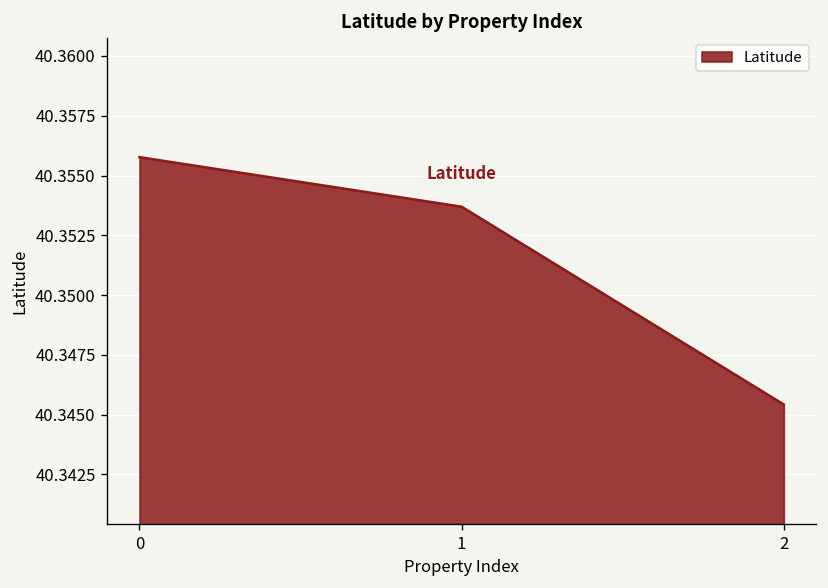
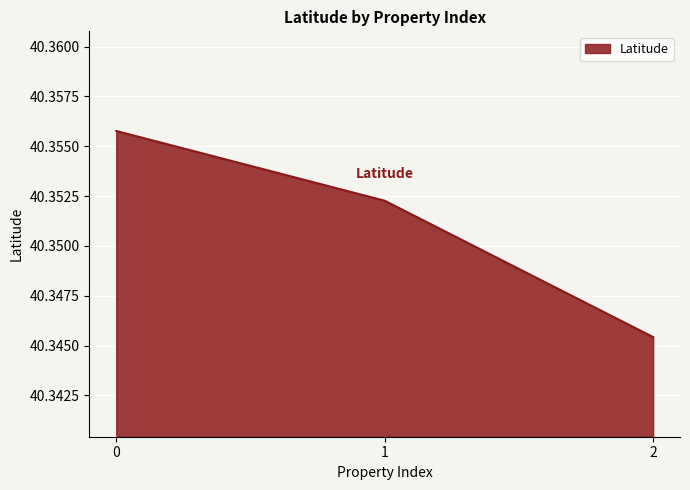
  {
    "0": 40.3558,
-   "1": 40.3537,
+   "1": 40.3523,
    "2": 40.3454
  }
